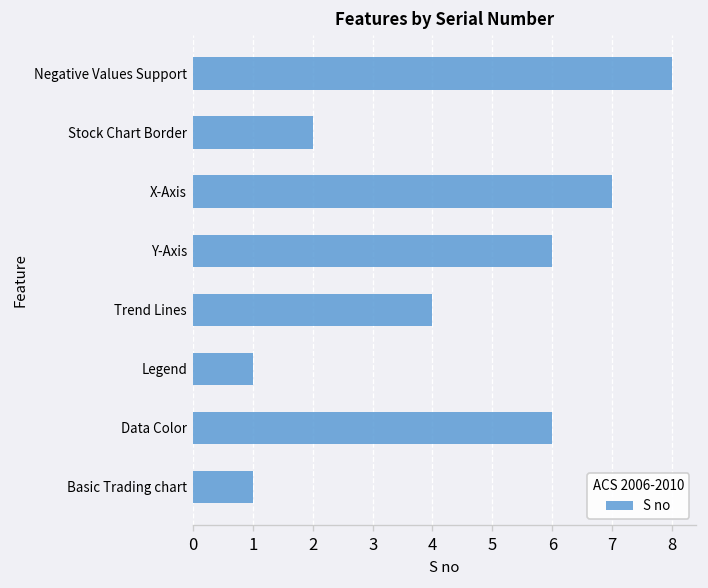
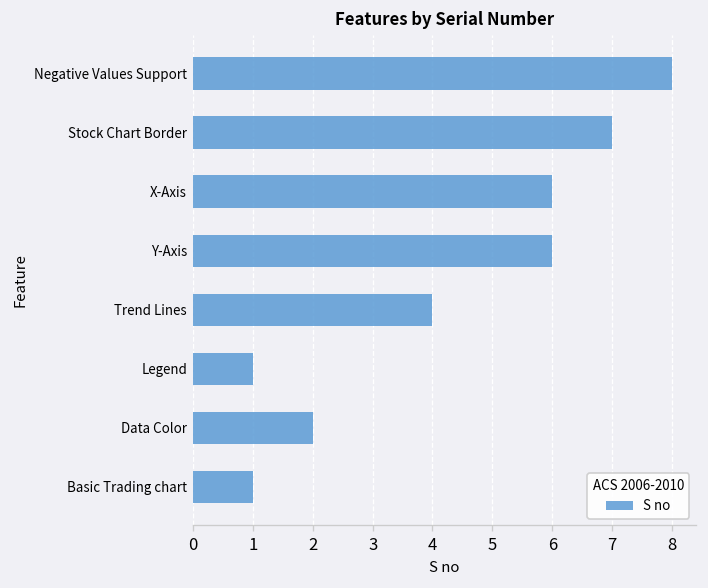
  {
    "Negative Values Support": 8,
-   "Stock Chart Border": 2,
-   "X-Axis": 7,
+   "Stock Chart Border": 7,
+   "X-Axis": 6,
    "Y-Axis": 6,
    "Trend Lines": 4,
    "Legend": 1,
-   "Data Color": 6,
+   "Data Color": 2,
    "Basic Trading chart": 1
  }
